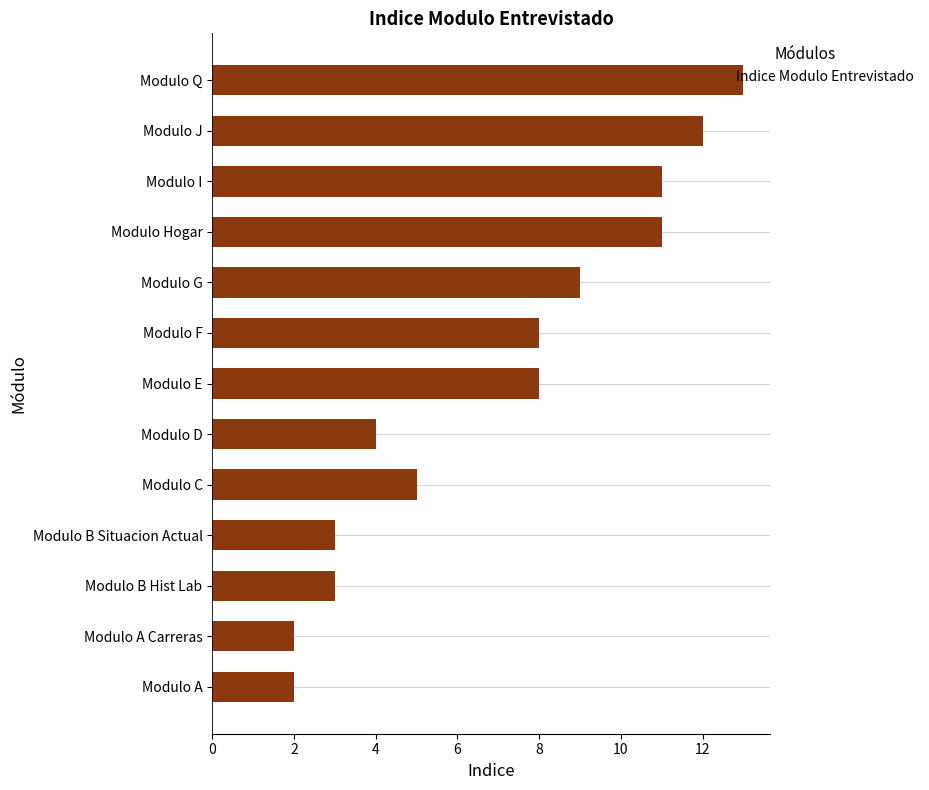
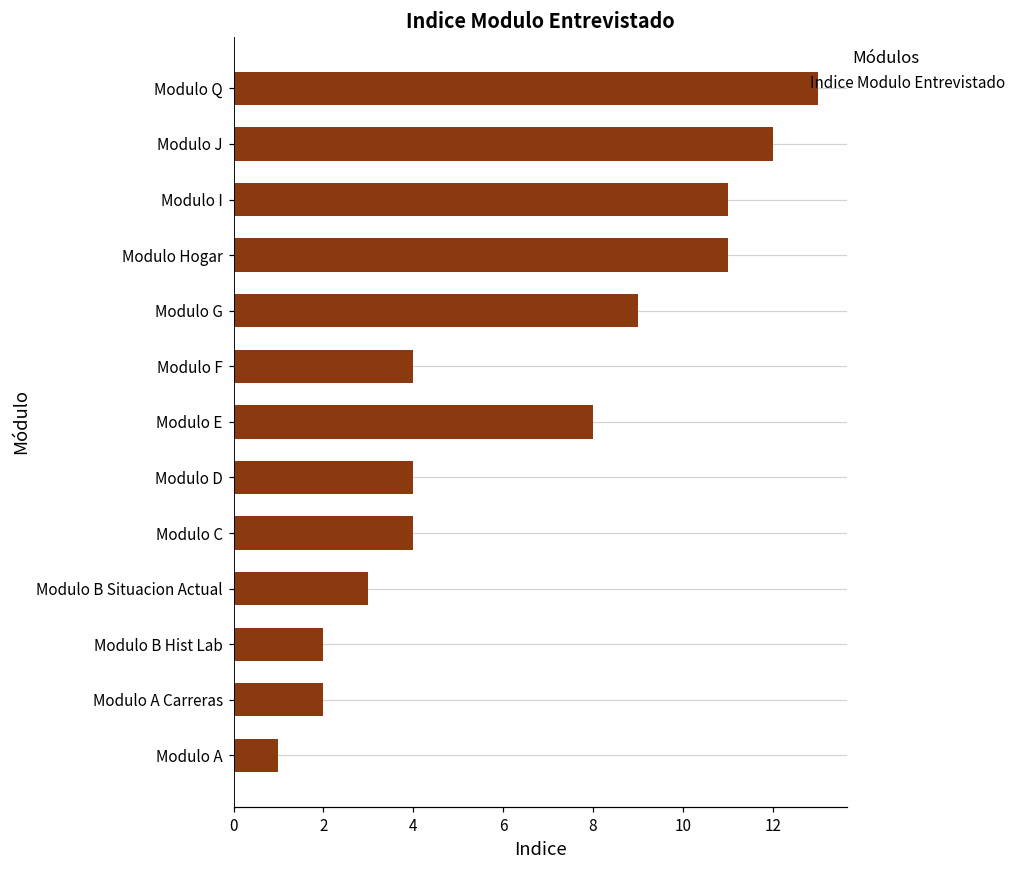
  {
    "Modulo Q": 13,
    "Modulo J": 12,
    "Modulo I": 11,
    "Modulo Hogar": 11,
    "Modulo G": 9,
-   "Modulo F": 8,
+   "Modulo F": 4,
    "Modulo E": 8,
    "Modulo D": 4,
-   "Modulo C": 5,
+   "Modulo C": 4,
    "Modulo B Situacion Actual": 3,
-   "Modulo B Hist Lab": 3,
+   "Modulo B Hist Lab": 2,
    "Modulo A Carreras": 2,
-   "Modulo A": 2
+   "Modulo A": 1
  }
